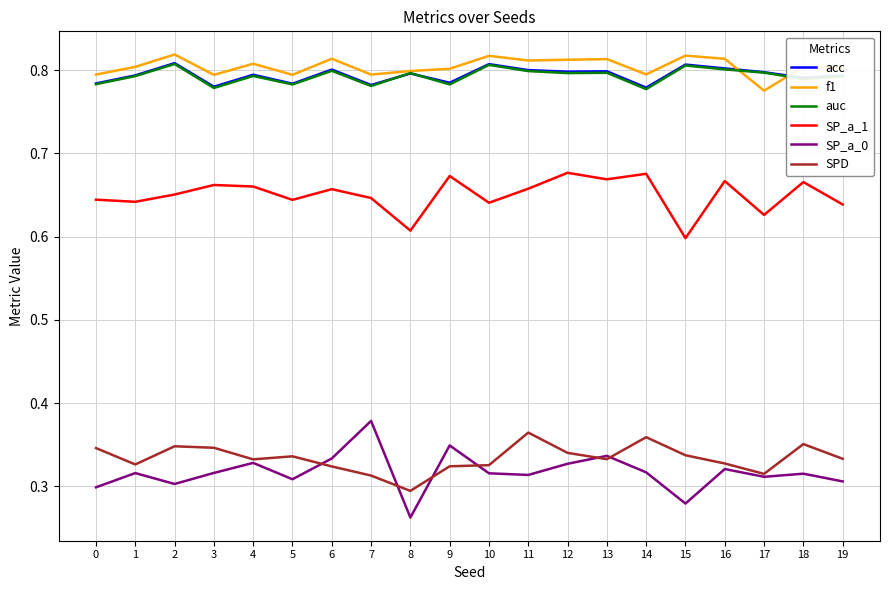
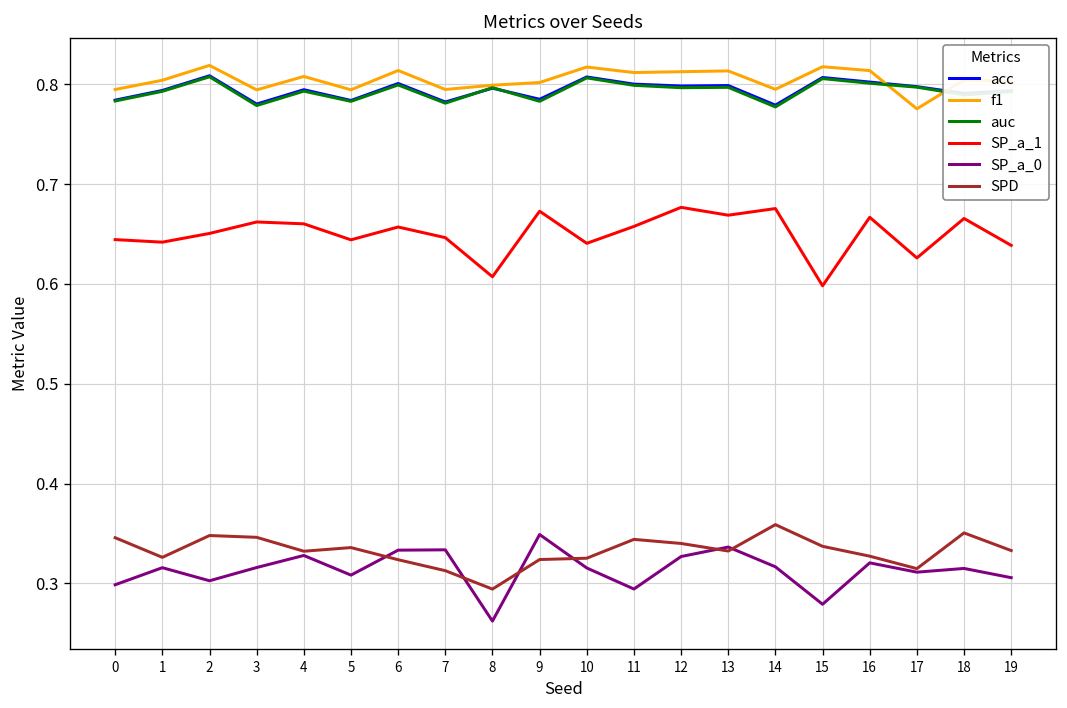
  {
    "f1": {
      "0": 0.79,
      "1": 0.80,
      "2": 0.82,
      "3": 0.79,
      "4": 0.81,
      "5": 0.79,
      "6": 0.81,
      "7": 0.79,
      "9": 0.80,
      "10": 0.82,
      "11": 0.81,
      "12": 0.81,
      "13": 0.81,
      "14": 0.80,
      "15": 0.82,
      "16": 0.81,
      "17": 0.78
    },
    "SP_a_1": {
      "0": 0.64,
      "1": 0.64,
      "2": 0.65,
      "3": 0.66,
      "4": 0.66,
      "5": 0.64,
      "6": 0.66,
      "7": 0.65,
      "8": 0.61,
      "9": 0.67,
      "10": 0.64,
      "11": 0.66,
      "12": 0.68,
      "13": 0.67,
      "14": 0.68,
      "15": 0.60,
      "16": 0.67,
      "17": 0.63,
      "18": 0.67,
      "19": 0.64
    },
    "SP_a_0": {
      "0": 0.30,
      "1": 0.32,
      "2": 0.30,
      "3": 0.32,
      "4": 0.33,
      "5": 0.31,
      "6": 0.33,
-     "7": 0.38,
+     "7": 0.33,
      "8": 0.26,
      "9": 0.35,
      "10": 0.32,
-     "11": 0.31,
+     "11": 0.29,
      "12": 0.33,
      "13": 0.34,
      "14": 0.32,
      "15": 0.28,
      "16": 0.32,
      "17": 0.31,
      "18": 0.32,
      "19": 0.31
    },
    "SPD": {
      "0": 0.35,
      "1": 0.33,
      "2": 0.35,
      "3": 0.35,
      "4": 0.33,
      "5": 0.34,
      "6": 0.32,
      "7": 0.31,
      "8": 0.29,
      "9": 0.32,
      "10": 0.33,
-     "11": 0.36,
+     "11": 0.34,
      "12": 0.34,
      "13": 0.33,
      "14": 0.36,
      "15": 0.34,
      "16": 0.33,
      "17": 0.31,
      "18": 0.35,
      "19": 0.33
    }
  }
